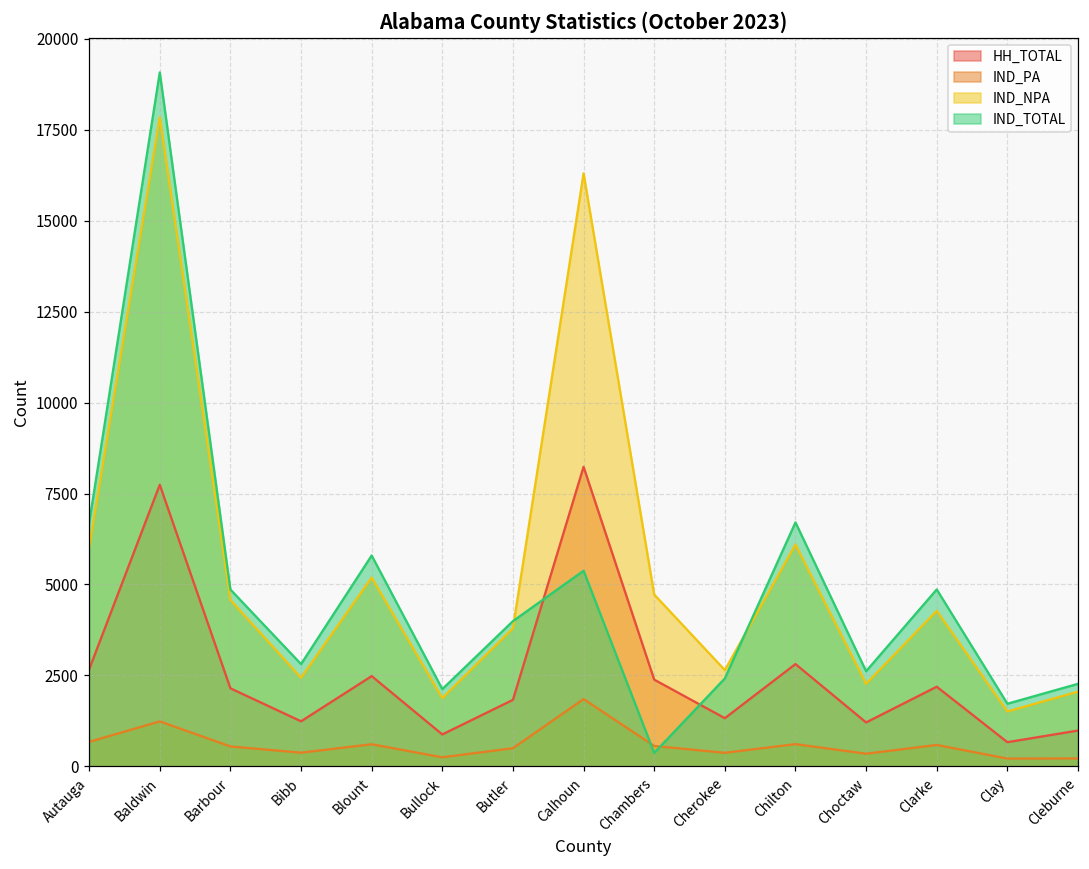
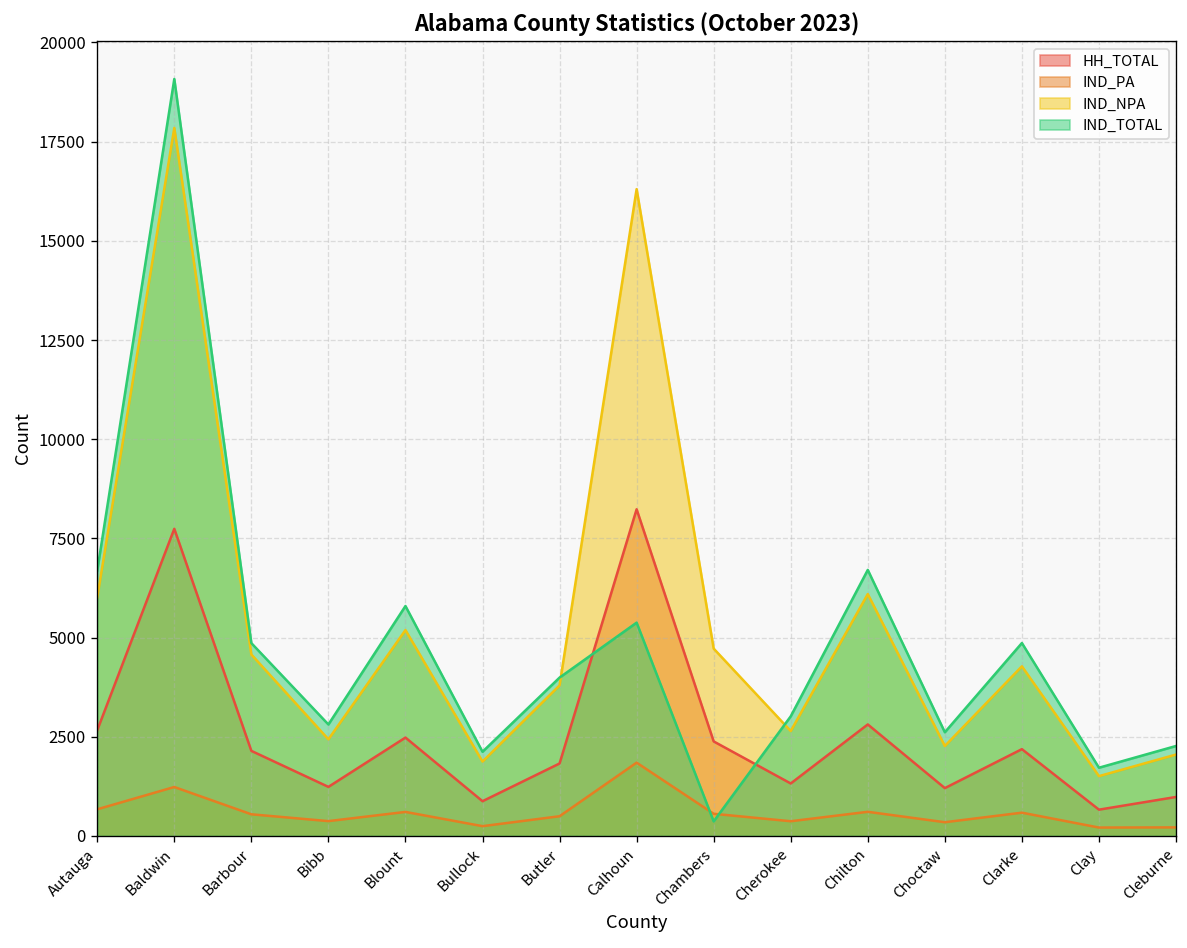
  {
    "IND_TOTAL": {
      "Autauga": 6700,
      "Baldwin": 19100,
      "Barbour": 4900,
      "Bibb": 2800,
      "Blount": 5800,
      "Bullock": 2100,
      "Butler": 4000,
      "Calhoun": 5400,
      "Chambers": 400,
-     "Cherokee": 2400,
+     "Cherokee": 3000,
      "Chilton": 6700,
      "Choctaw": 2600,
      "Clarke": 4900,
      "Clay": 1700,
      "Cleburne": 2300
    }
  }
